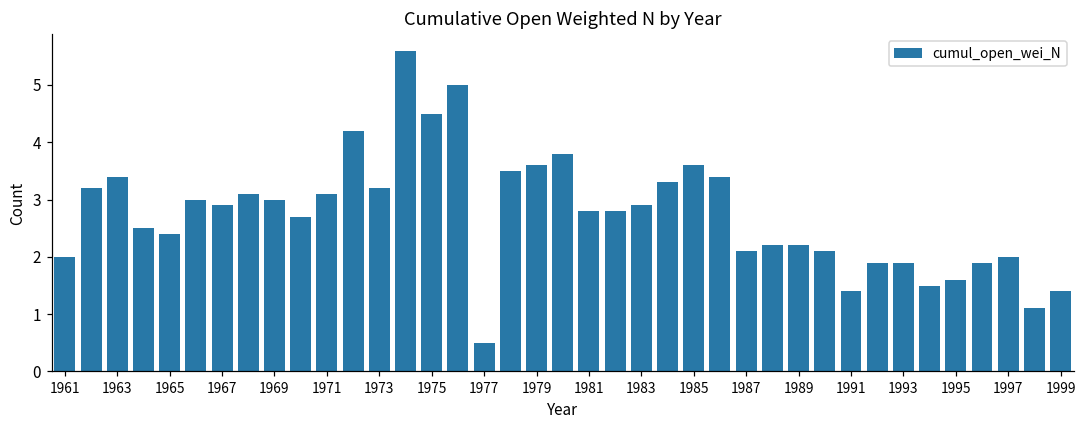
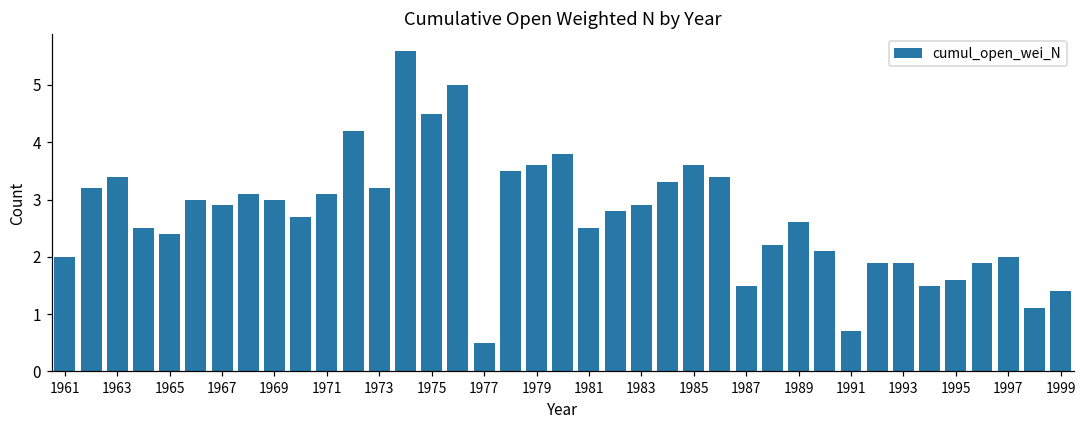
  {
    "1961": 2.0,
    "1963": 3.4,
    "1965": 2.4,
    "1967": 2.9,
    "1969": 3.0,
    "1971": 3.1,
    "1973": 3.2,
    "1975": 4.5,
    "1977": 0.5,
    "1979": 3.6,
-   "1981": 2.8,
+   "1981": 2.5,
    "1983": 2.9,
    "1985": 3.6,
-   "1987": 2.1,
-   "1989": 2.2,
-   "1991": 1.4,
+   "1987": 1.5,
+   "1989": 2.6,
+   "1991": 0.7,
    "1993": 1.9,
    "1995": 1.6,
    "1997": 2.0,
    "1999": 1.4
  }
